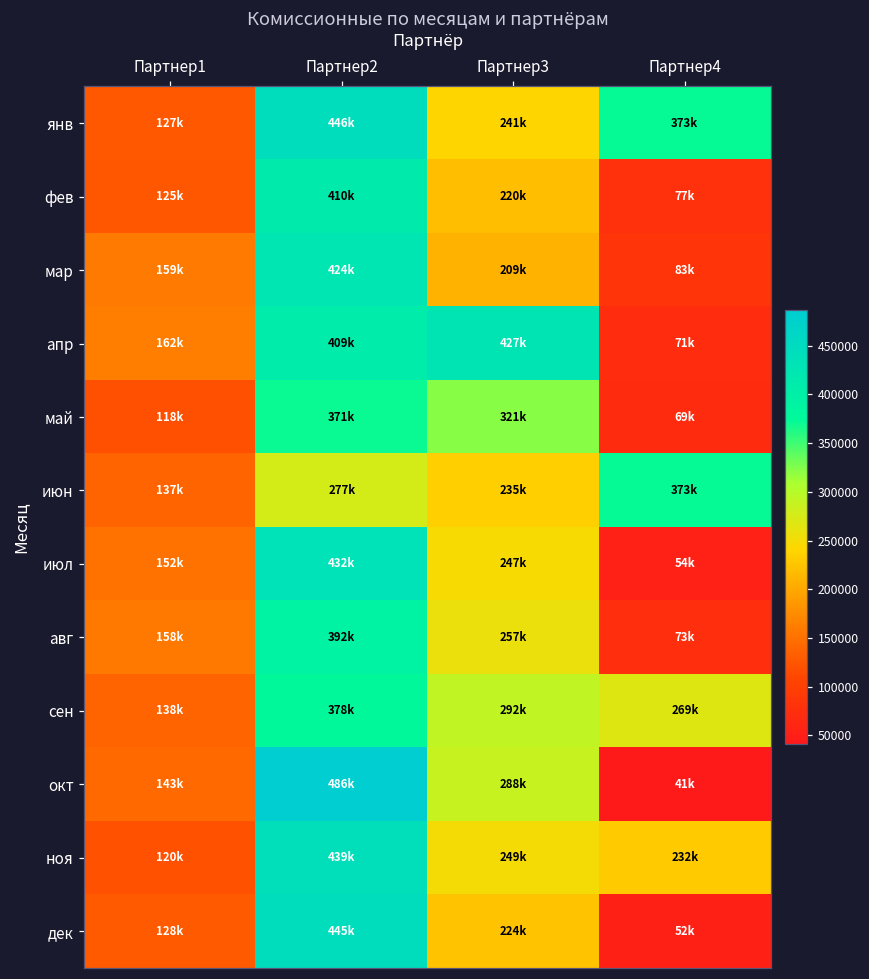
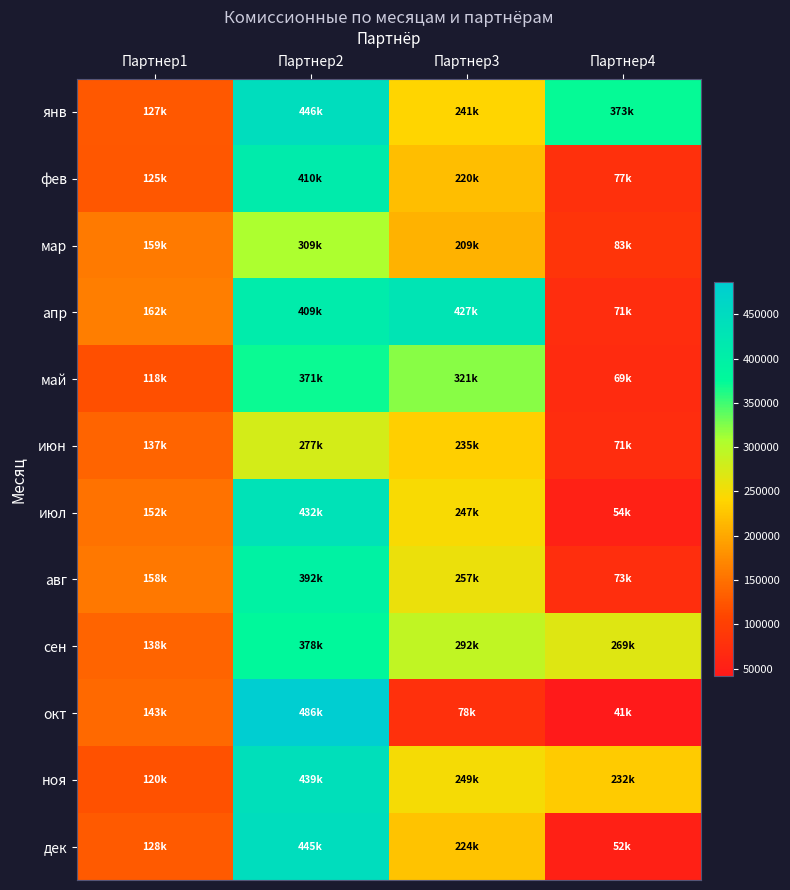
  {
    "янв": {
      "Партнер1": "127k",
      "Партнер2": "446k",
      "Партнер3": "241k",
      "Партнер4": "373k"
    },
    "фев": {
      "Партнер1": "125k",
      "Партнер2": "410k",
      "Партнер3": "220k",
      "Партнер4": "77k"
    },
    "мар": {
      "Партнер1": "159k",
-     "Партнер2": "424k",
+     "Партнер2": "309k",
      "Партнер3": "209k",
      "Партнер4": "83k"
    },
    "апр": {
      "Партнер1": "162k",
      "Партнер2": "409k",
      "Партнер3": "427k",
      "Партнер4": "71k"
    },
    "май": {
      "Партнер1": "118k",
      "Партнер2": "371k",
      "Партнер3": "321k",
      "Партнер4": "69k"
    },
    "июн": {
      "Партнер1": "137k",
      "Партнер2": "277k",
      "Партнер3": "235k",
-     "Партнер4": "373k"
+     "Партнер4": "71k"
    },
    "июл": {
      "Партнер1": "152k",
      "Партнер2": "432k",
      "Партнер3": "247k",
      "Партнер4": "54k"
    },
    "авг": {
      "Партнер1": "158k",
      "Партнер2": "392k",
      "Партнер3": "257k",
      "Партнер4": "73k"
    },
    "сен": {
      "Партнер1": "138k",
      "Партнер2": "378k",
      "Партнер3": "292k",
      "Партнер4": "269k"
    },
    "окт": {
      "Партнер1": "143k",
      "Партнер2": "486k",
-     "Партнер3": "288k",
+     "Партнер3": "78k",
      "Партнер4": "41k"
    },
    "ноя": {
      "Партнер1": "120k",
      "Партнер2": "439k",
      "Партнер3": "249k",
      "Партнер4": "232k"
    },
    "дек": {
      "Партнер1": "128k",
      "Партнер2": "445k",
      "Партнер3": "224k",
      "Партнер4": "52k"
    }
  }
